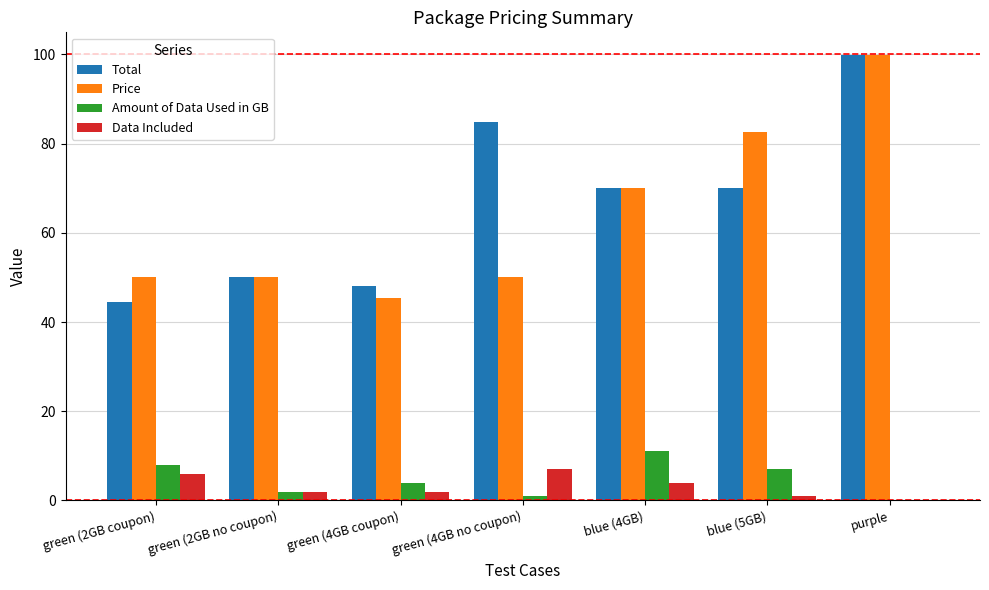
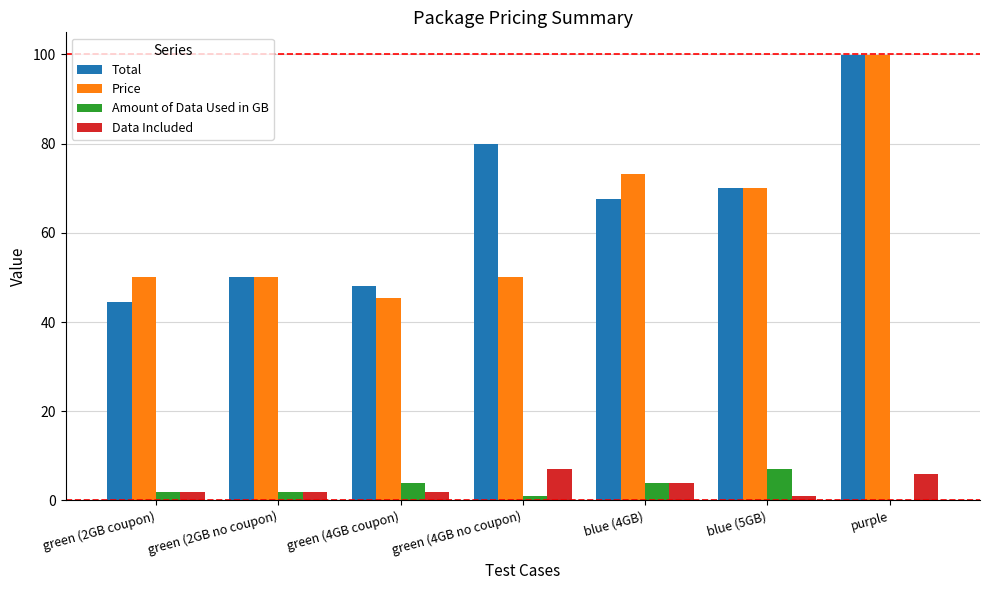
  {
    "Total": {
      "green (2GB coupon)": 44,
      "green (2GB no coupon)": 50,
      "green (4GB coupon)": 48,
-     "green (4GB no coupon)": 85,
-     "blue (4GB)": 70,
+     "green (4GB no coupon)": 80,
+     "blue (4GB)": 68,
      "blue (5GB)": 70,
      "purple": 100
    },
    "Price": {
      "green (2GB coupon)": 50,
      "green (2GB no coupon)": 50,
      "green (4GB coupon)": 45,
      "green (4GB no coupon)": 50,
-     "blue (4GB)": 70,
-     "blue (5GB)": 83,
+     "blue (4GB)": 73,
+     "blue (5GB)": 70,
      "purple": 100
    },
    "Amount of Data Used in GB": {
-     "green (2GB coupon)": 8,
+     "green (2GB coupon)": 2,
      "green (2GB no coupon)": 2,
      "green (4GB coupon)": 4,
      "green (4GB no coupon)": 1,
-     "blue (4GB)": 11,
+     "blue (4GB)": 4,
      "blue (5GB)": 7,
      "purple": 0
    },
    "Data Included": {
-     "green (2GB coupon)": 6,
+     "green (2GB coupon)": 2,
      "green (2GB no coupon)": 2,
      "green (4GB coupon)": 2,
      "green (4GB no coupon)": 7,
      "blue (4GB)": 4,
      "blue (5GB)": 1,
-     "purple": 0
+     "purple": 6
    }
  }
